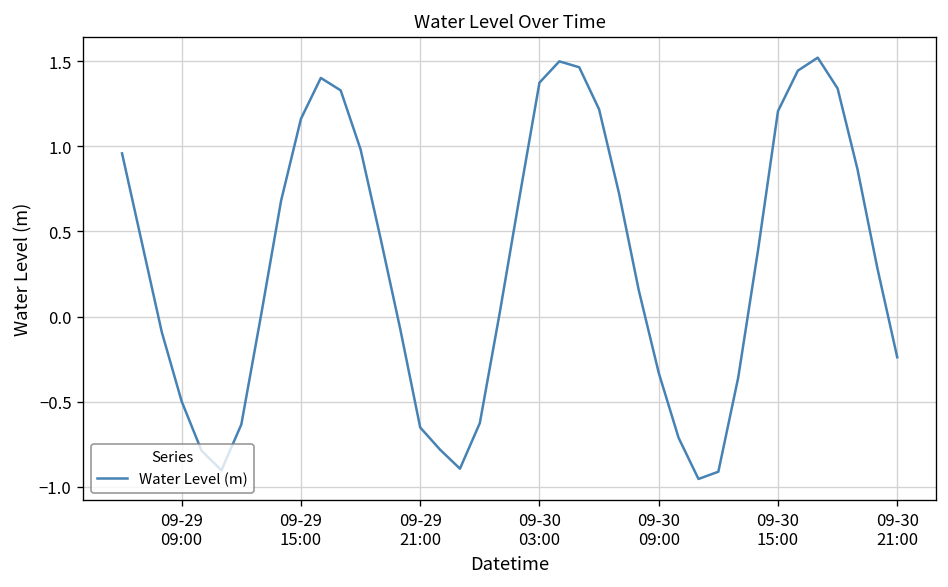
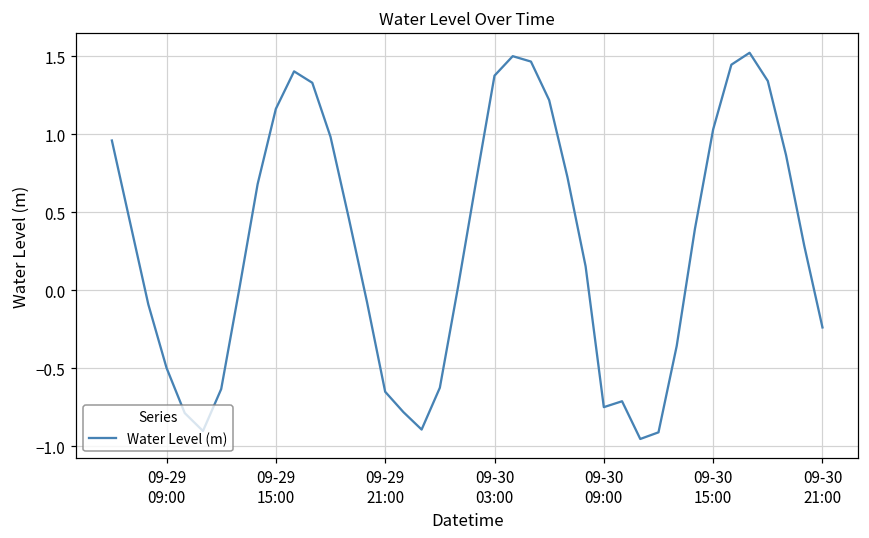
  {
    "09-29 09:00": -0.50,
    "09-29 15:00": 1.16,
    "09-29 21:00": -0.65,
    "09-30 03:00": 1.37,
-   "09-30 09:00": -0.33,
-   "09-30 15:00": 1.21,
+   "09-30 09:00": -0.75,
+   "09-30 15:00": 1.03,
    "09-30 21:00": -0.24
  }
